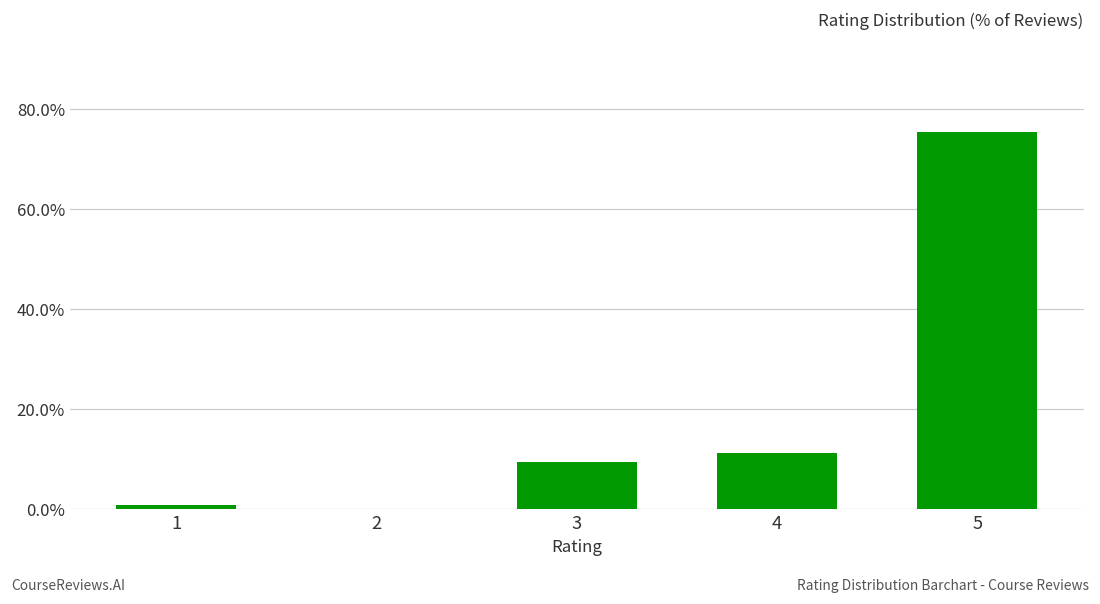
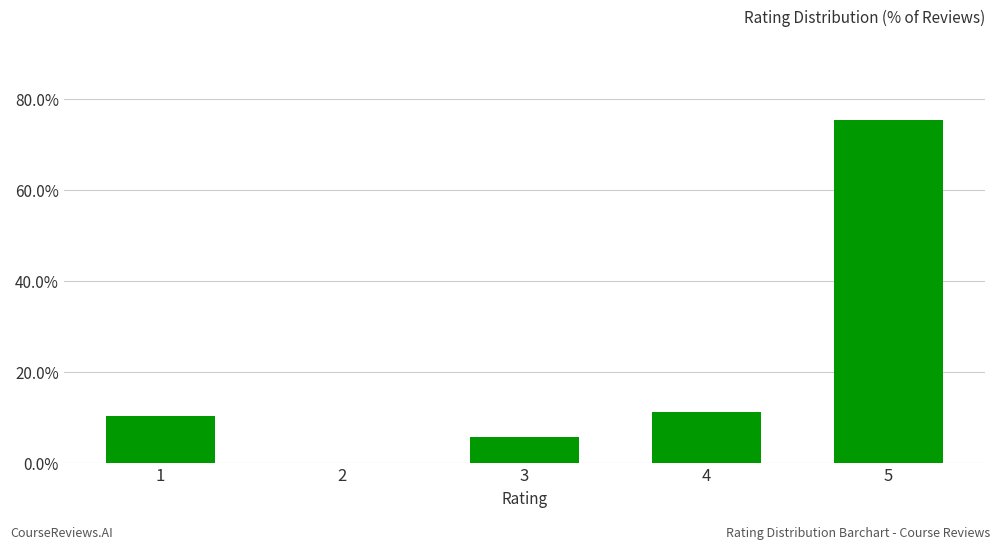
  {
-   "1": "1%",
+   "1": "10%",
    "2": "0%",
-   "3": "9%",
+   "3": "6%",
    "4": "11%",
    "5": "75%"
  }
